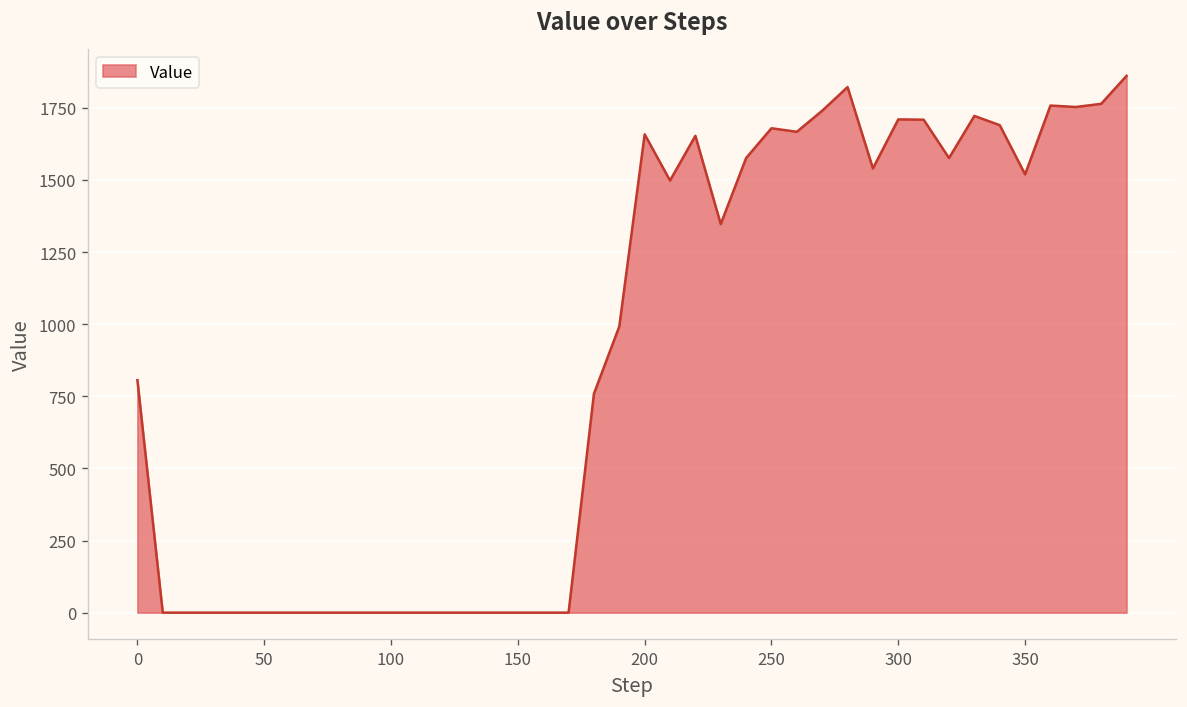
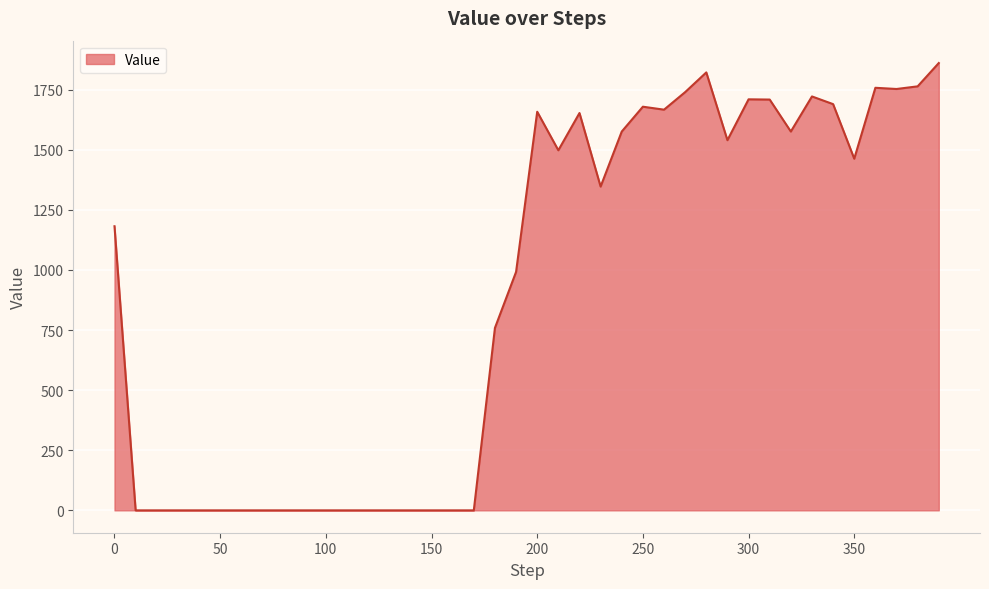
  {
-   "0": 810,
+   "0": 1180,
    "50": 0,
    "100": 0,
    "150": 0,
    "200": 1660,
    "250": 1680,
    "300": 1710,
-   "350": 1520
+   "350": 1460
  }
